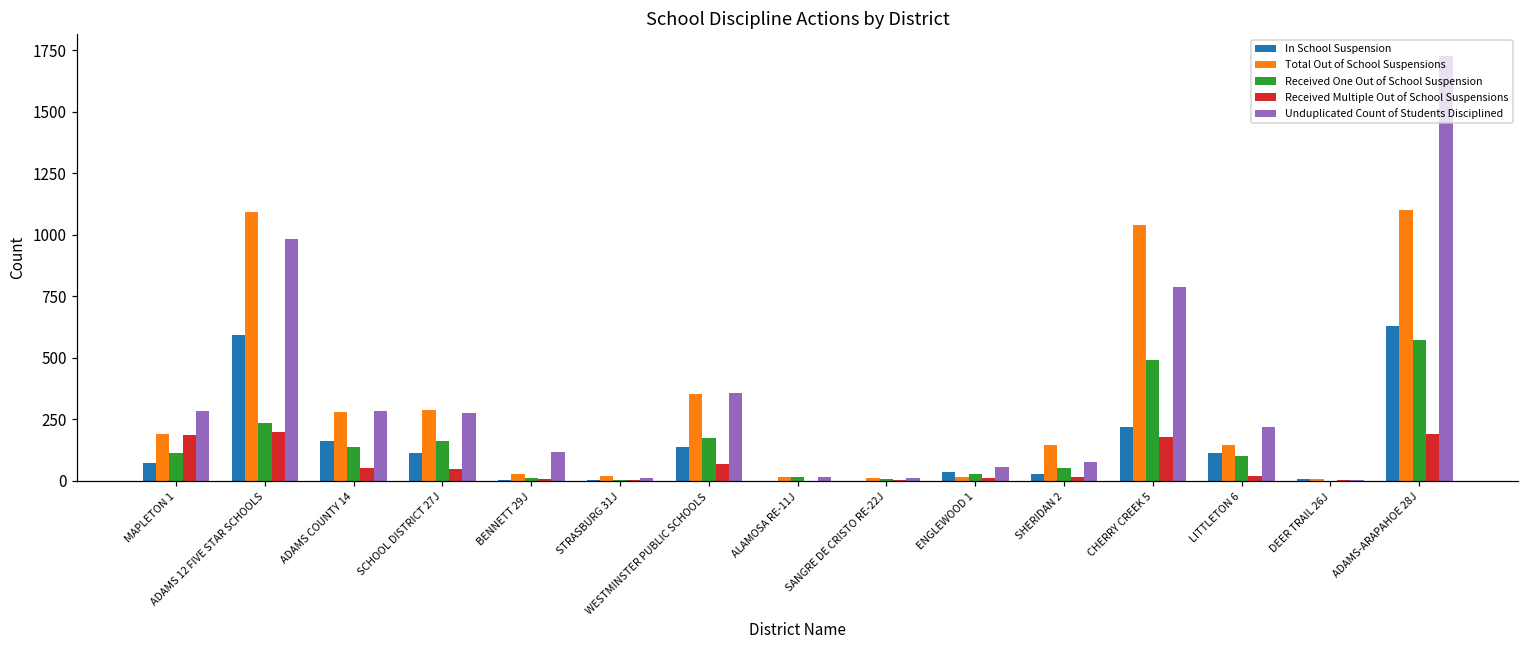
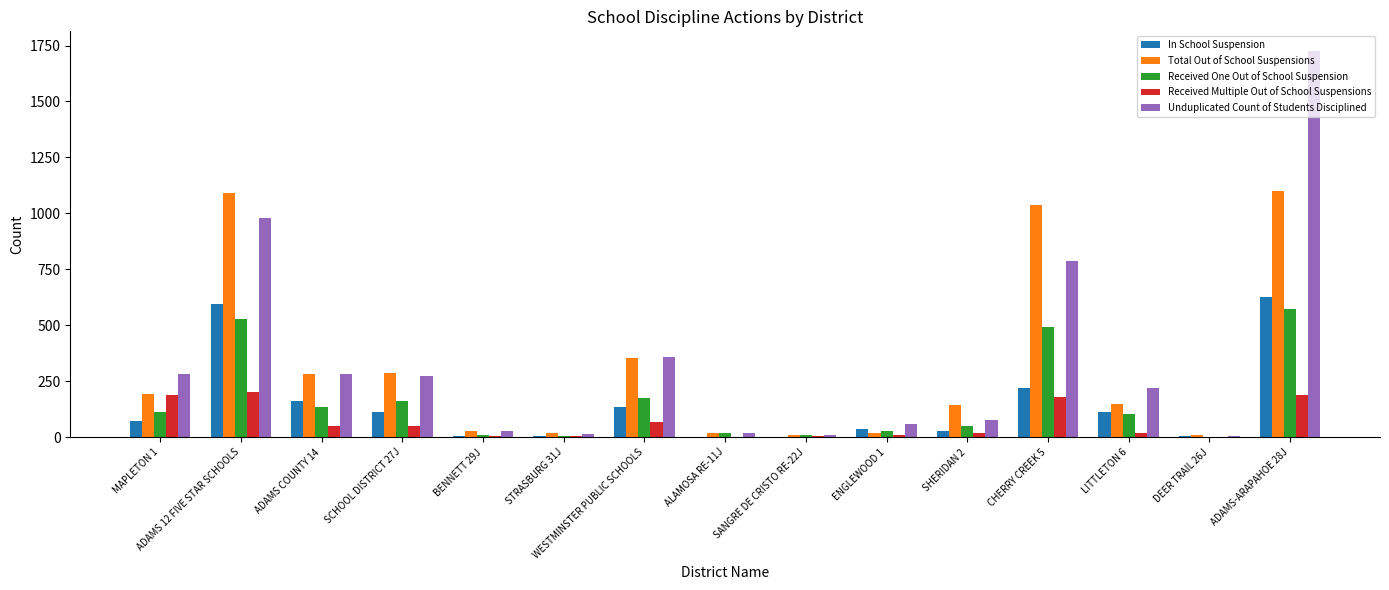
  {
    "In School Suspension": {
      "MAPLETON 1": 70,
      "ADAMS 12 FIVE STAR SCHOOLS": 590,
      "ADAMS COUNTY 14": 160,
      "SCHOOL DISTRICT 27J": 110,
      "WESTMINSTER PUBLIC SCHOOLS": 140,
      "ALAMOSA RE-11J": 0,
      "SANGRE DE CRISTO RE-22J": 0,
      "ENGLEWOOD 1": 40,
      "SHERIDAN 2": 30,
      "CHERRY CREEK 5": 220,
      "LITTLETON 6": 110,
      "ADAMS-ARAPAHOE 28J": 630
    },
    "Total Out of School Suspensions": {
      "MAPLETON 1": 190,
      "ADAMS 12 FIVE STAR SCHOOLS": 1090,
      "ADAMS COUNTY 14": 280,
      "SCHOOL DISTRICT 27J": 290,
      "BENNETT 29J": 30,
      "STRASBURG 31J": 20,
      "WESTMINSTER PUBLIC SCHOOLS": 350,
      "ALAMOSA RE-11J": 20,
      "ENGLEWOOD 1": 20,
      "SHERIDAN 2": 150,
      "CHERRY CREEK 5": 1040,
      "LITTLETON 6": 150,
      "ADAMS-ARAPAHOE 28J": 1100
    },
    "Received One Out of School Suspension": {
      "MAPLETON 1": 110,
-     "ADAMS 12 FIVE STAR SCHOOLS": 240,
+     "ADAMS 12 FIVE STAR SCHOOLS": 530,
      "ADAMS COUNTY 14": 140,
      "SCHOOL DISTRICT 27J": 160,
      "BENNETT 29J": 10,
      "WESTMINSTER PUBLIC SCHOOLS": 170,
      "ALAMOSA RE-11J": 20,
      "ENGLEWOOD 1": 30,
      "SHERIDAN 2": 50,
      "CHERRY CREEK 5": 490,
      "LITTLETON 6": 100,
      "ADAMS-ARAPAHOE 28J": 570
    },
    "Received Multiple Out of School Suspensions": {
      "MAPLETON 1": 190,
      "ADAMS 12 FIVE STAR SCHOOLS": 200,
      "ADAMS COUNTY 14": 50,
      "SCHOOL DISTRICT 27J": 50,
      "WESTMINSTER PUBLIC SCHOOLS": 70,
      "ALAMOSA RE-11J": 0,
      "SHERIDAN 2": 20,
      "CHERRY CREEK 5": 180,
      "LITTLETON 6": 20,
      "ADAMS-ARAPAHOE 28J": 190
    },
    "Unduplicated Count of Students Disciplined": {
      "MAPLETON 1": 280,
      "ADAMS 12 FIVE STAR SCHOOLS": 980,
      "ADAMS COUNTY 14": 280,
      "SCHOOL DISTRICT 27J": 270,
-     "BENNETT 29J": 120,
+     "BENNETT 29J": 30,
      "STRASBURG 31J": 10,
      "WESTMINSTER PUBLIC SCHOOLS": 360,
      "ALAMOSA RE-11J": 20,
      "ENGLEWOOD 1": 60,
      "SHERIDAN 2": 80,
      "CHERRY CREEK 5": 790,
      "LITTLETON 6": 220
    }
  }
